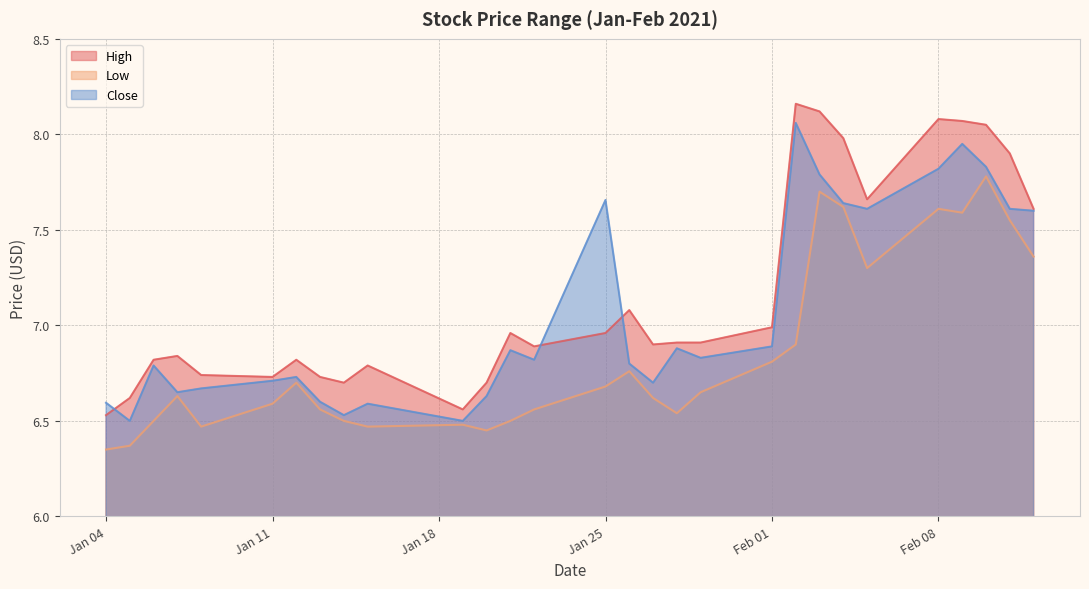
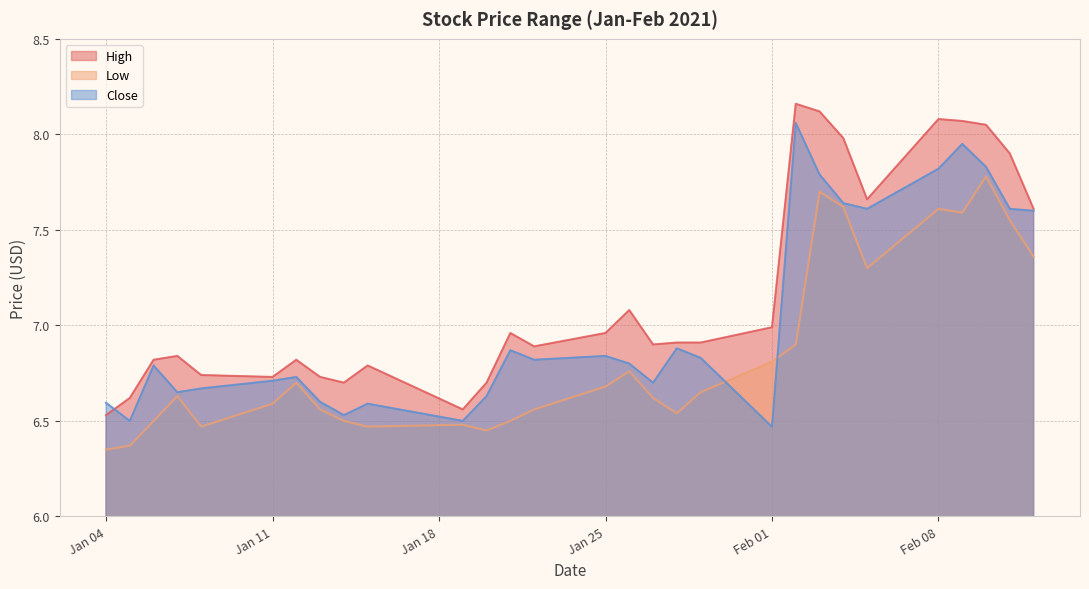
  {
    "Close": {
      "Jan 04": 6.59,
      "Jan 11": 6.71,
-     "Jan 25": 7.66,
-     "Feb 01": 6.89,
+     "Jan 25": 6.84,
+     "Feb 01": 6.47,
      "Feb 08": 7.82
    }
  }
